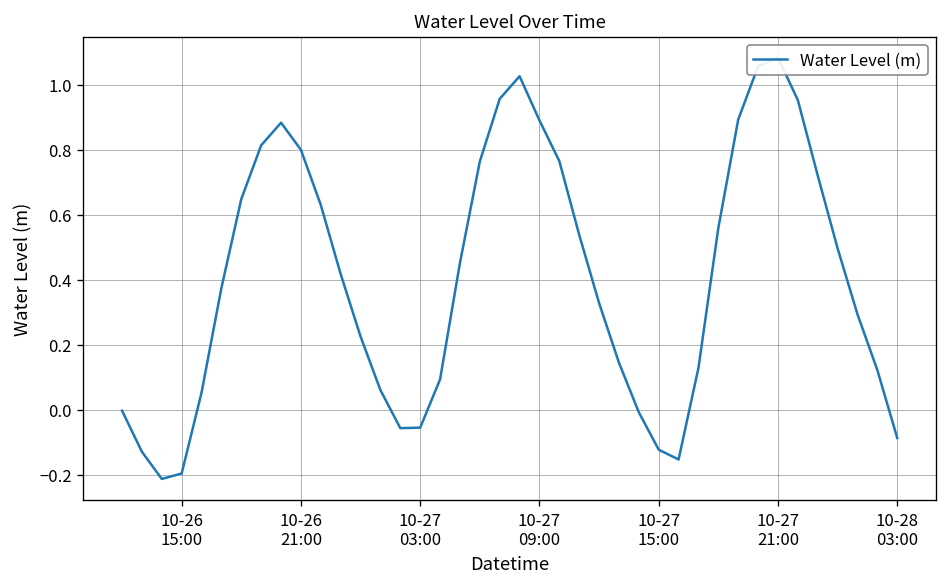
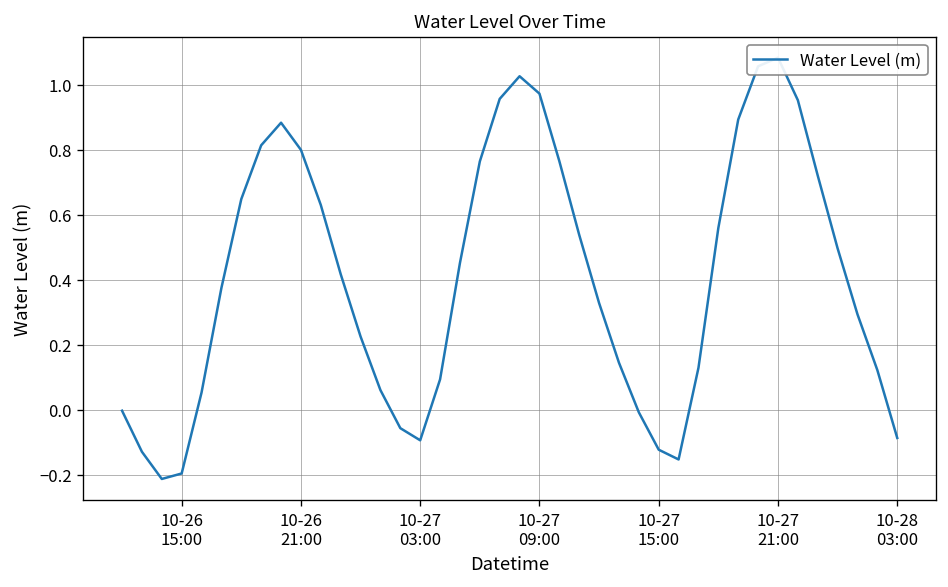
  {
    "10-26 15:00": -0.20,
    "10-26 21:00": 0.80,
-   "10-27 03:00": -0.05,
-   "10-27 09:00": 0.89,
+   "10-27 03:00": -0.09,
+   "10-27 09:00": 0.97,
    "10-27 15:00": -0.12,
    "10-28 03:00": -0.09
  }
